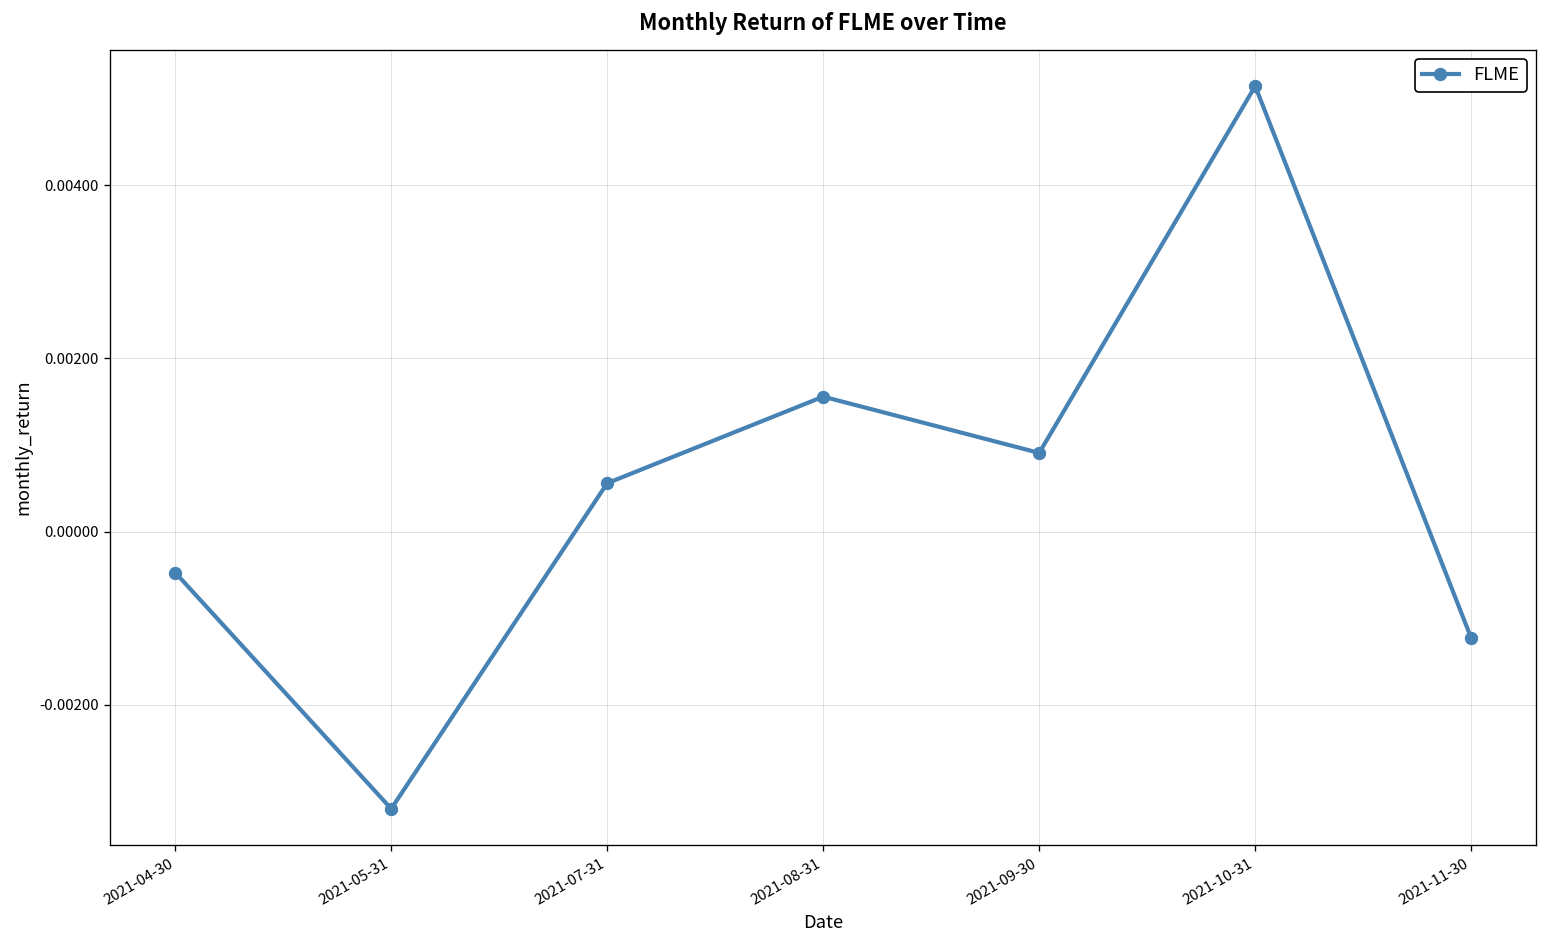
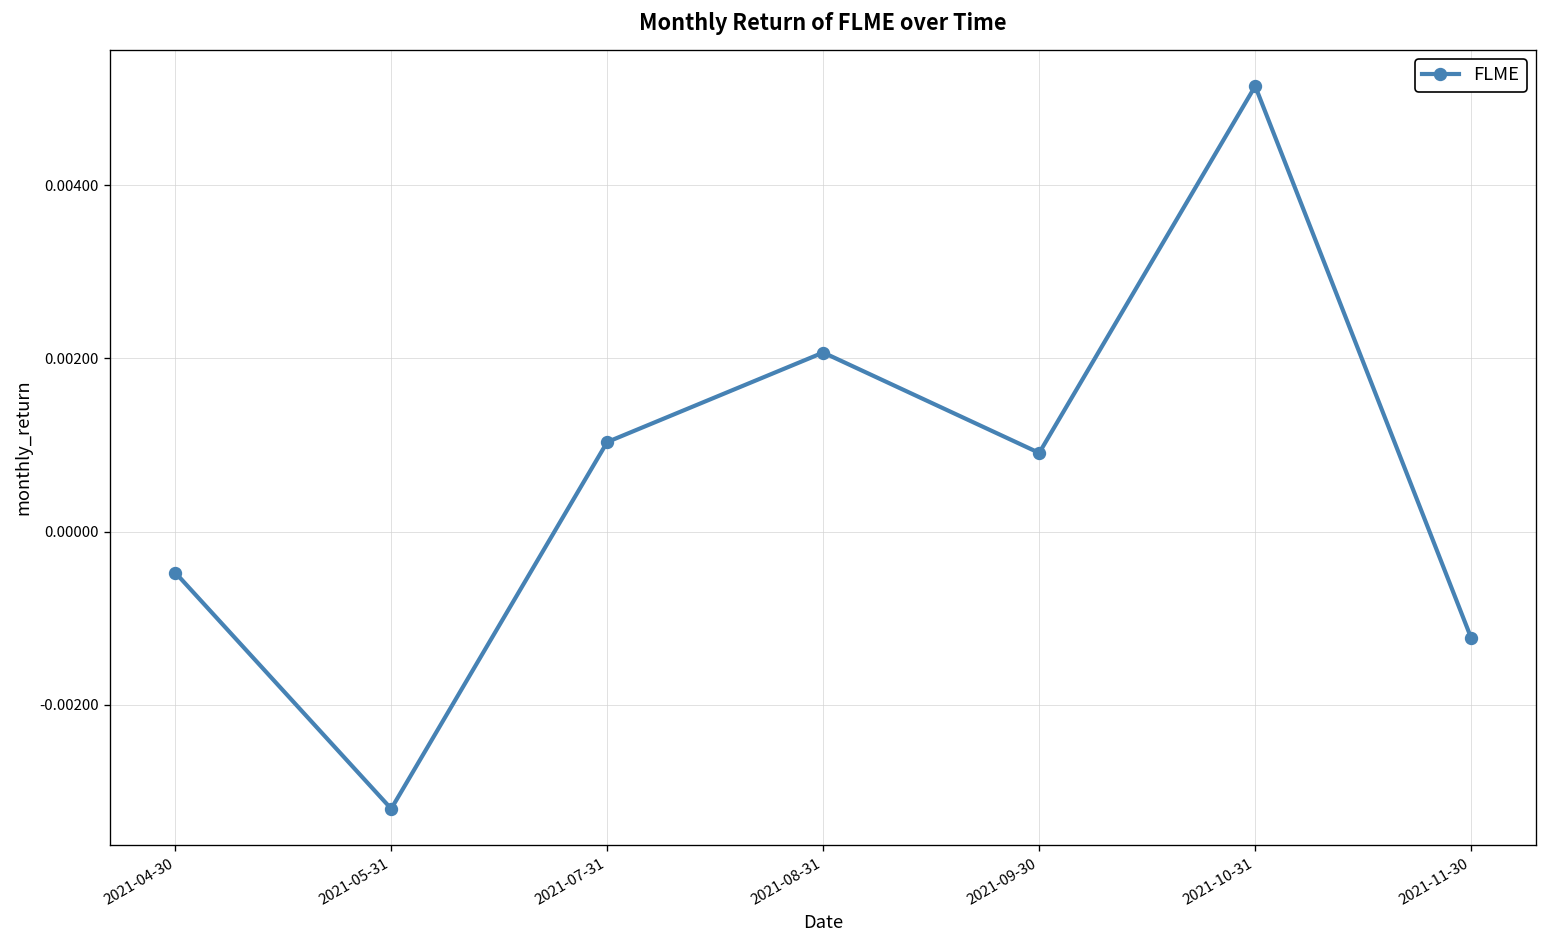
  {
    "2021-04-30": -0.0005,
    "2021-05-31": -0.0032,
-   "2021-07-31": 0.0006,
-   "2021-08-31": 0.0016,
+   "2021-07-31": 0.0010,
+   "2021-08-31": 0.0021,
    "2021-09-30": 0.0009,
    "2021-10-31": 0.0051,
    "2021-11-30": -0.0012
  }
